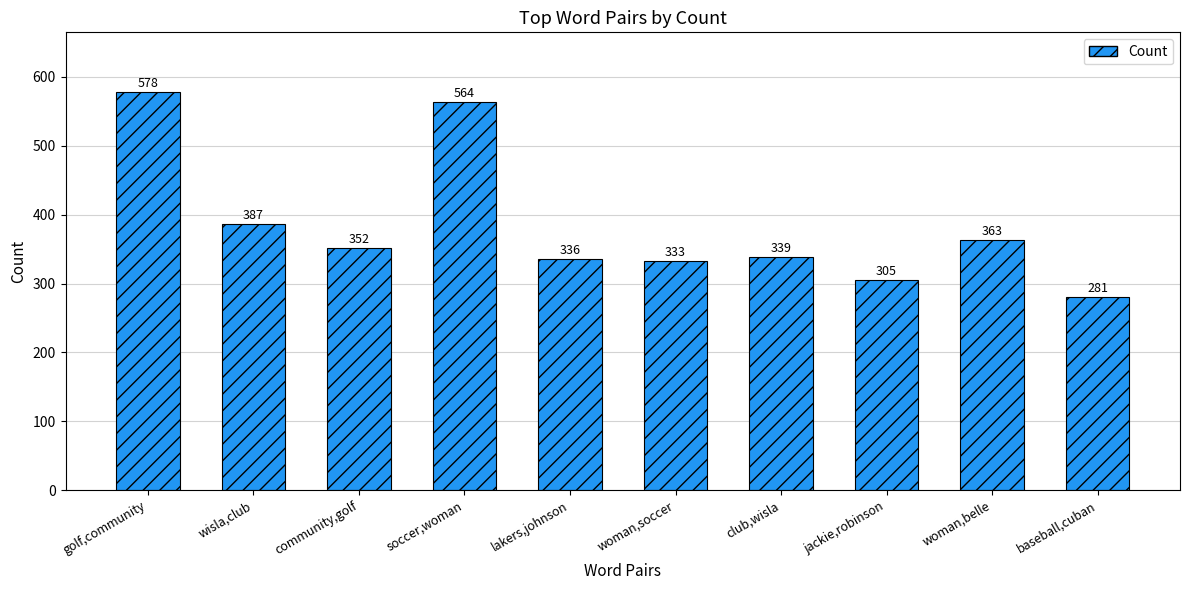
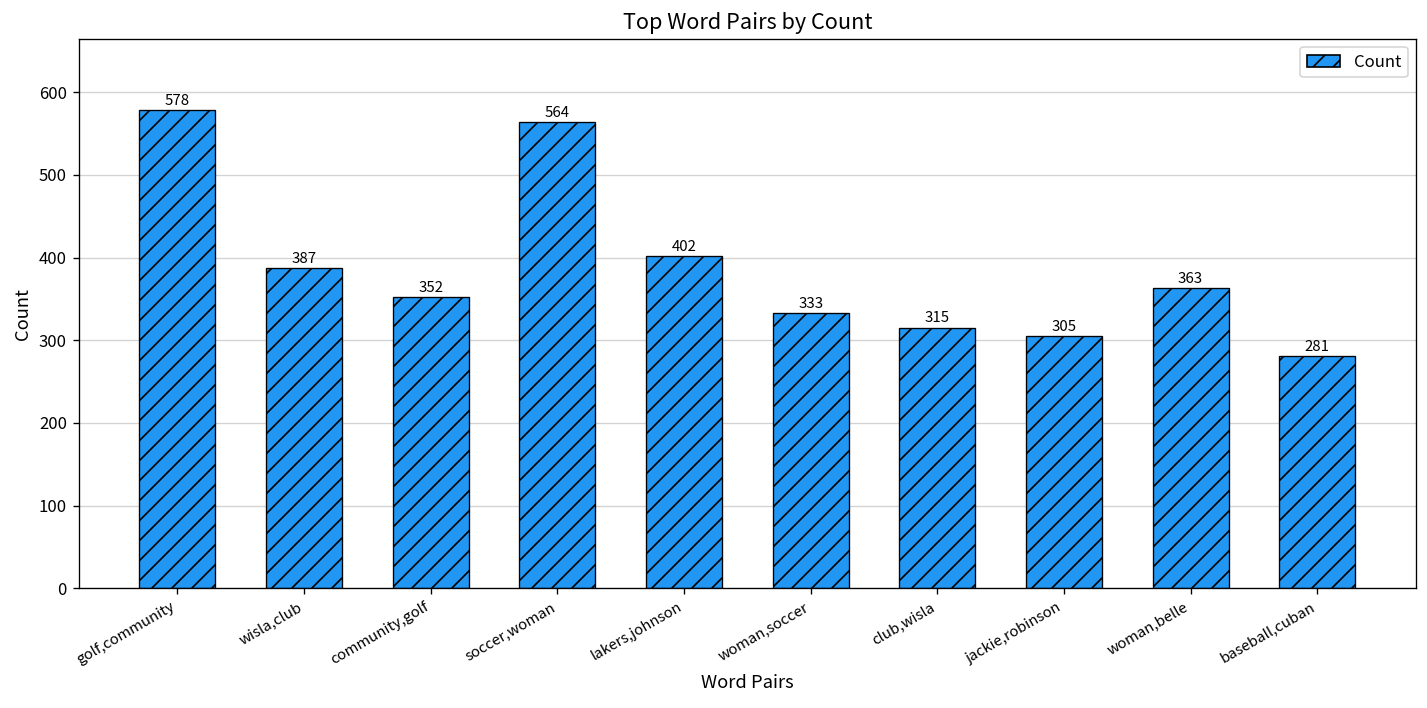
  {
    "golf,community": 578,
    "wisla,club": 387,
    "community,golf": 352,
    "soccer,woman": 564,
-   "lakers,johnson": 336,
+   "lakers,johnson": 402,
    "woman,soccer": 333,
-   "club,wisla": 339,
+   "club,wisla": 315,
    "jackie,robinson": 305,
    "woman,belle": 363,
    "baseball,cuban": 281
  }
